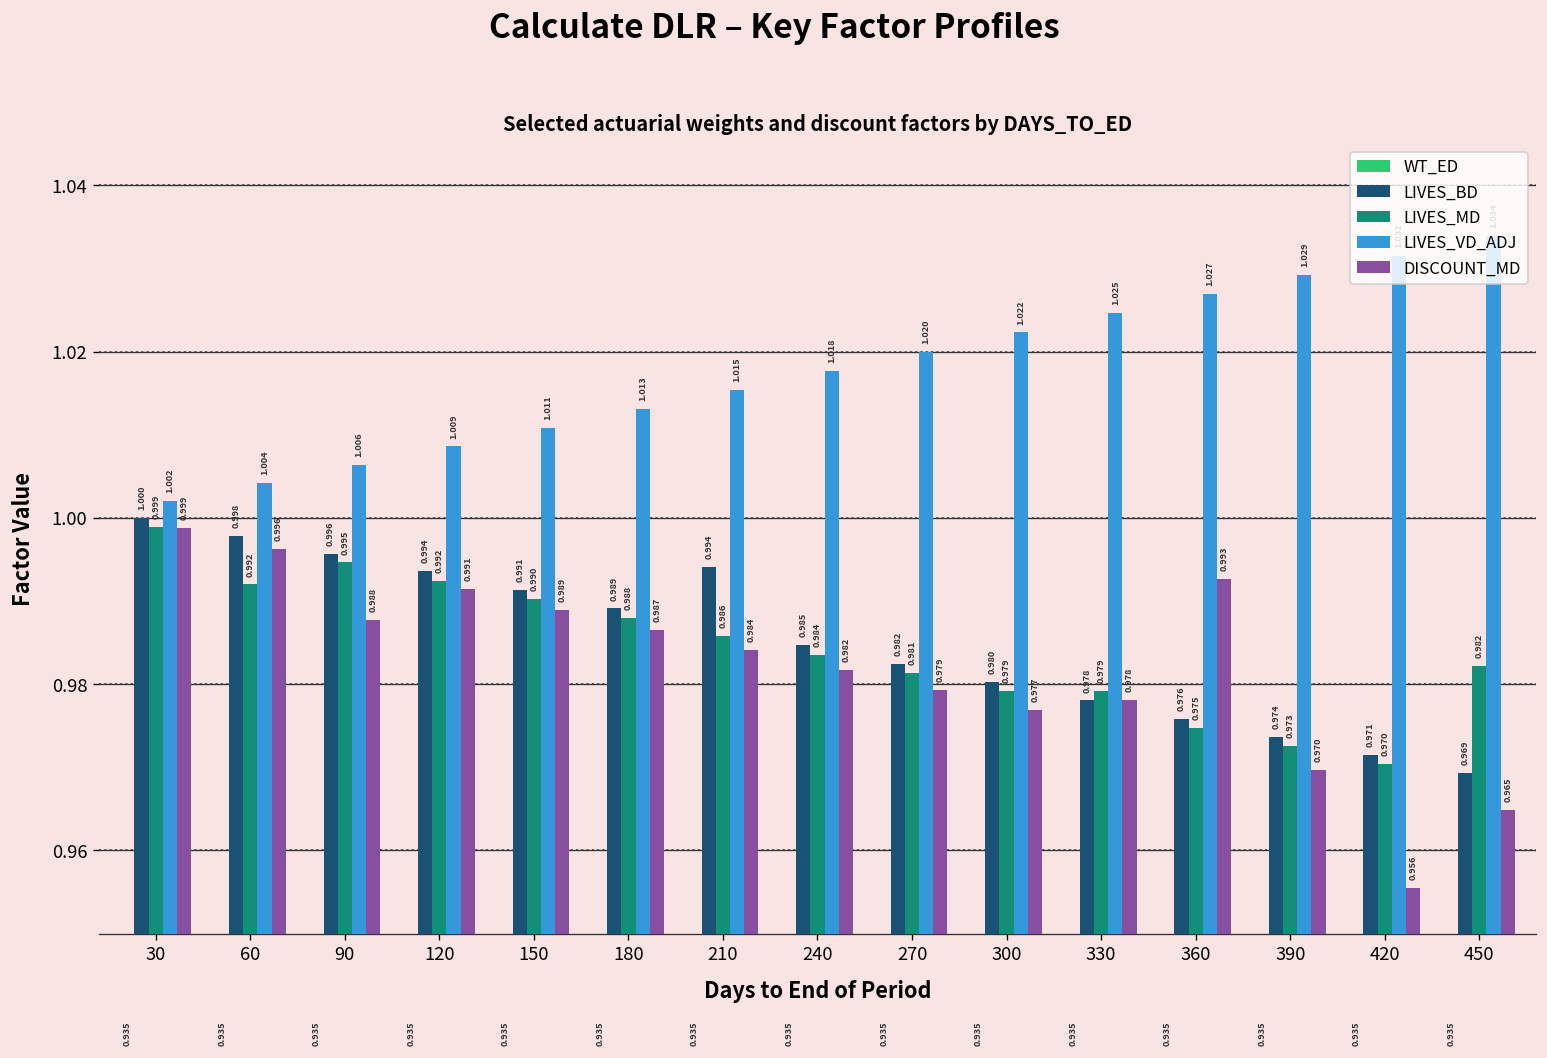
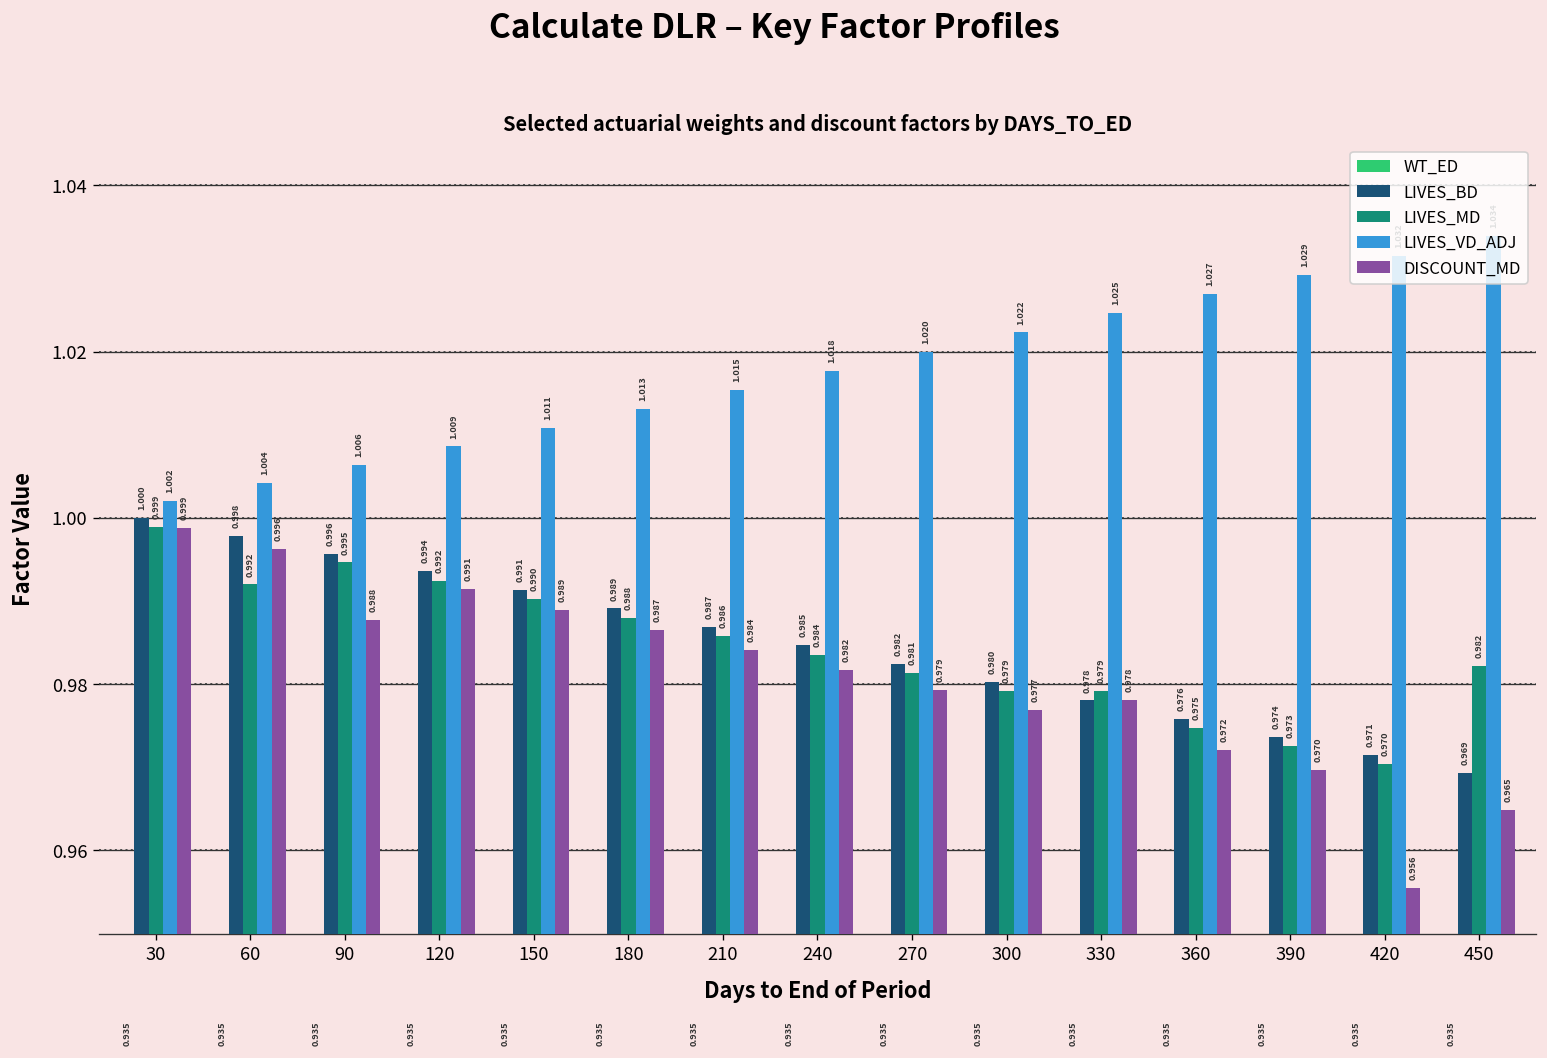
  {
    "LIVES_BD": {
      "30": 1.000,
      "60": 0.998,
      "90": 0.996,
      "120": 0.994,
      "150": 0.991,
      "180": 0.989,
-     "210": 0.994,
+     "210": 0.987,
      "240": 0.985,
      "270": 0.982,
      "300": 0.980,
      "330": 0.978,
      "360": 0.976,
      "390": 0.974,
      "420": 0.971,
      "450": 0.969
    },
    "LIVES_MD": {
      "30": 0.999,
      "60": 0.992,
      "90": 0.995,
      "120": 0.992,
      "150": 0.990,
      "180": 0.988,
      "210": 0.986,
      "240": 0.984,
      "270": 0.981,
      "300": 0.979,
      "330": 0.979,
      "360": 0.975,
      "390": 0.973,
      "420": 0.970,
      "450": 0.982
    },
    "LIVES_VD_ADJ": {
      "30": 1.002,
      "60": 1.004,
      "90": 1.006,
      "120": 1.009,
      "150": 1.011,
      "180": 1.013,
      "210": 1.015,
      "240": 1.018,
      "270": 1.020,
      "300": 1.022,
      "330": 1.025,
      "360": 1.027,
      "390": 1.029
    },
    "DISCOUNT_MD": {
      "30": 0.999,
      "60": 0.996,
      "90": 0.988,
      "120": 0.991,
      "150": 0.989,
      "180": 0.987,
      "210": 0.984,
      "240": 0.982,
      "270": 0.979,
      "300": 0.977,
      "330": 0.978,
-     "360": 0.993,
+     "360": 0.972,
      "390": 0.970,
      "420": 0.956,
      "450": 0.965
    }
  }
